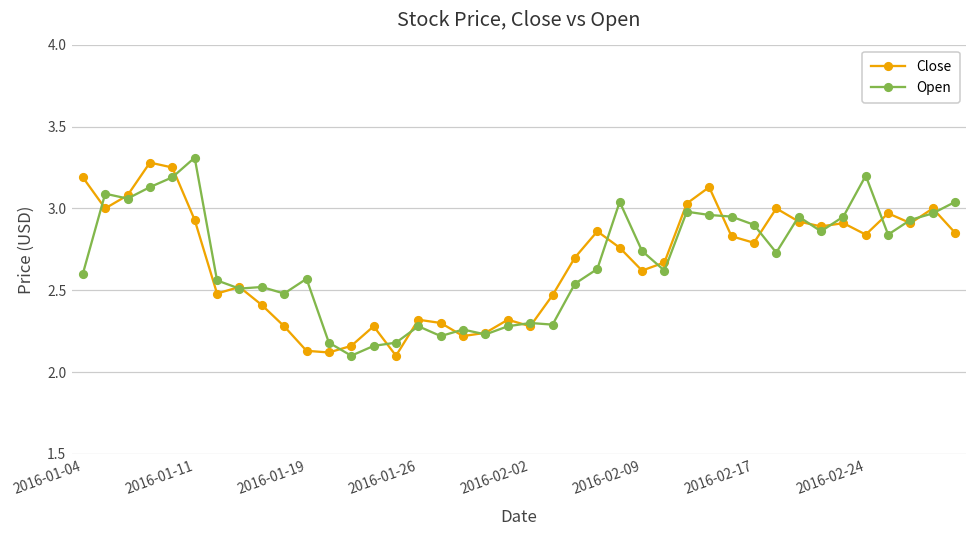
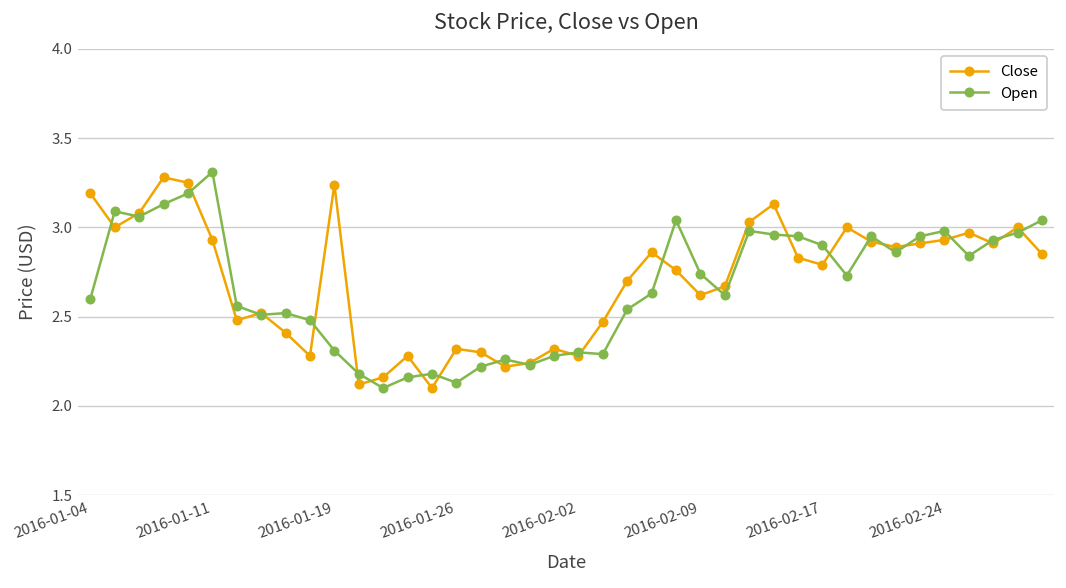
  {
    "Close": {
      "2016-01-04": 3.19,
      "2016-01-11": 2.93,
-     "2016-01-19": 2.13,
+     "2016-01-19": 3.24,
      "2016-01-26": 2.32,
      "2016-02-02": 2.28,
      "2016-02-09": 2.62,
      "2016-02-17": 2.79,
-     "2016-02-24": 2.84
+     "2016-02-24": 2.93
    },
    "Open": {
      "2016-01-04": 2.60,
      "2016-01-11": 3.31,
-     "2016-01-19": 2.57,
-     "2016-01-26": 2.28,
+     "2016-01-19": 2.31,
+     "2016-01-26": 2.13,
      "2016-02-02": 2.30,
      "2016-02-09": 2.74,
      "2016-02-17": 2.90,
-     "2016-02-24": 3.20
+     "2016-02-24": 2.98
    }
  }
